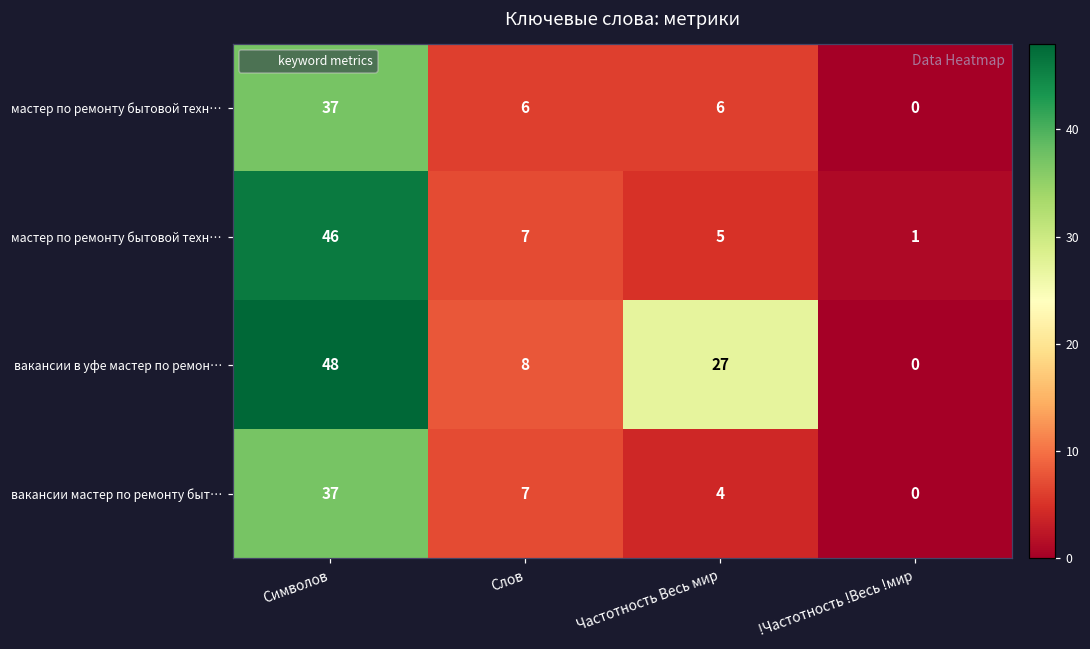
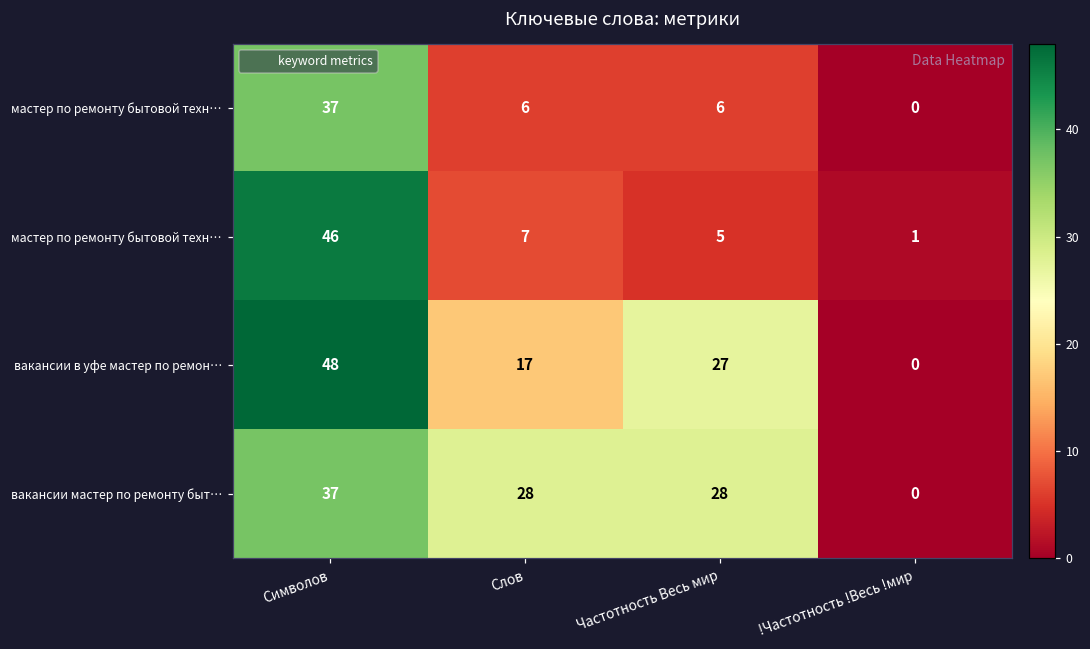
  {
    "вакансии в уфе мастер по ремон…": {
      "Символов": 48,
-     "Слов": 8,
+     "Слов": 17,
      "Частотность Весь мир": 27,
      "!Частотность !Весь !мир": 0
    },
    "вакансии мастер по ремонту быт…": {
      "Символов": 37,
-     "Слов": 7,
-     "Частотность Весь мир": 4,
+     "Слов": 28,
+     "Частотность Весь мир": 28,
      "!Частотность !Весь !мир": 0
    }
  }
